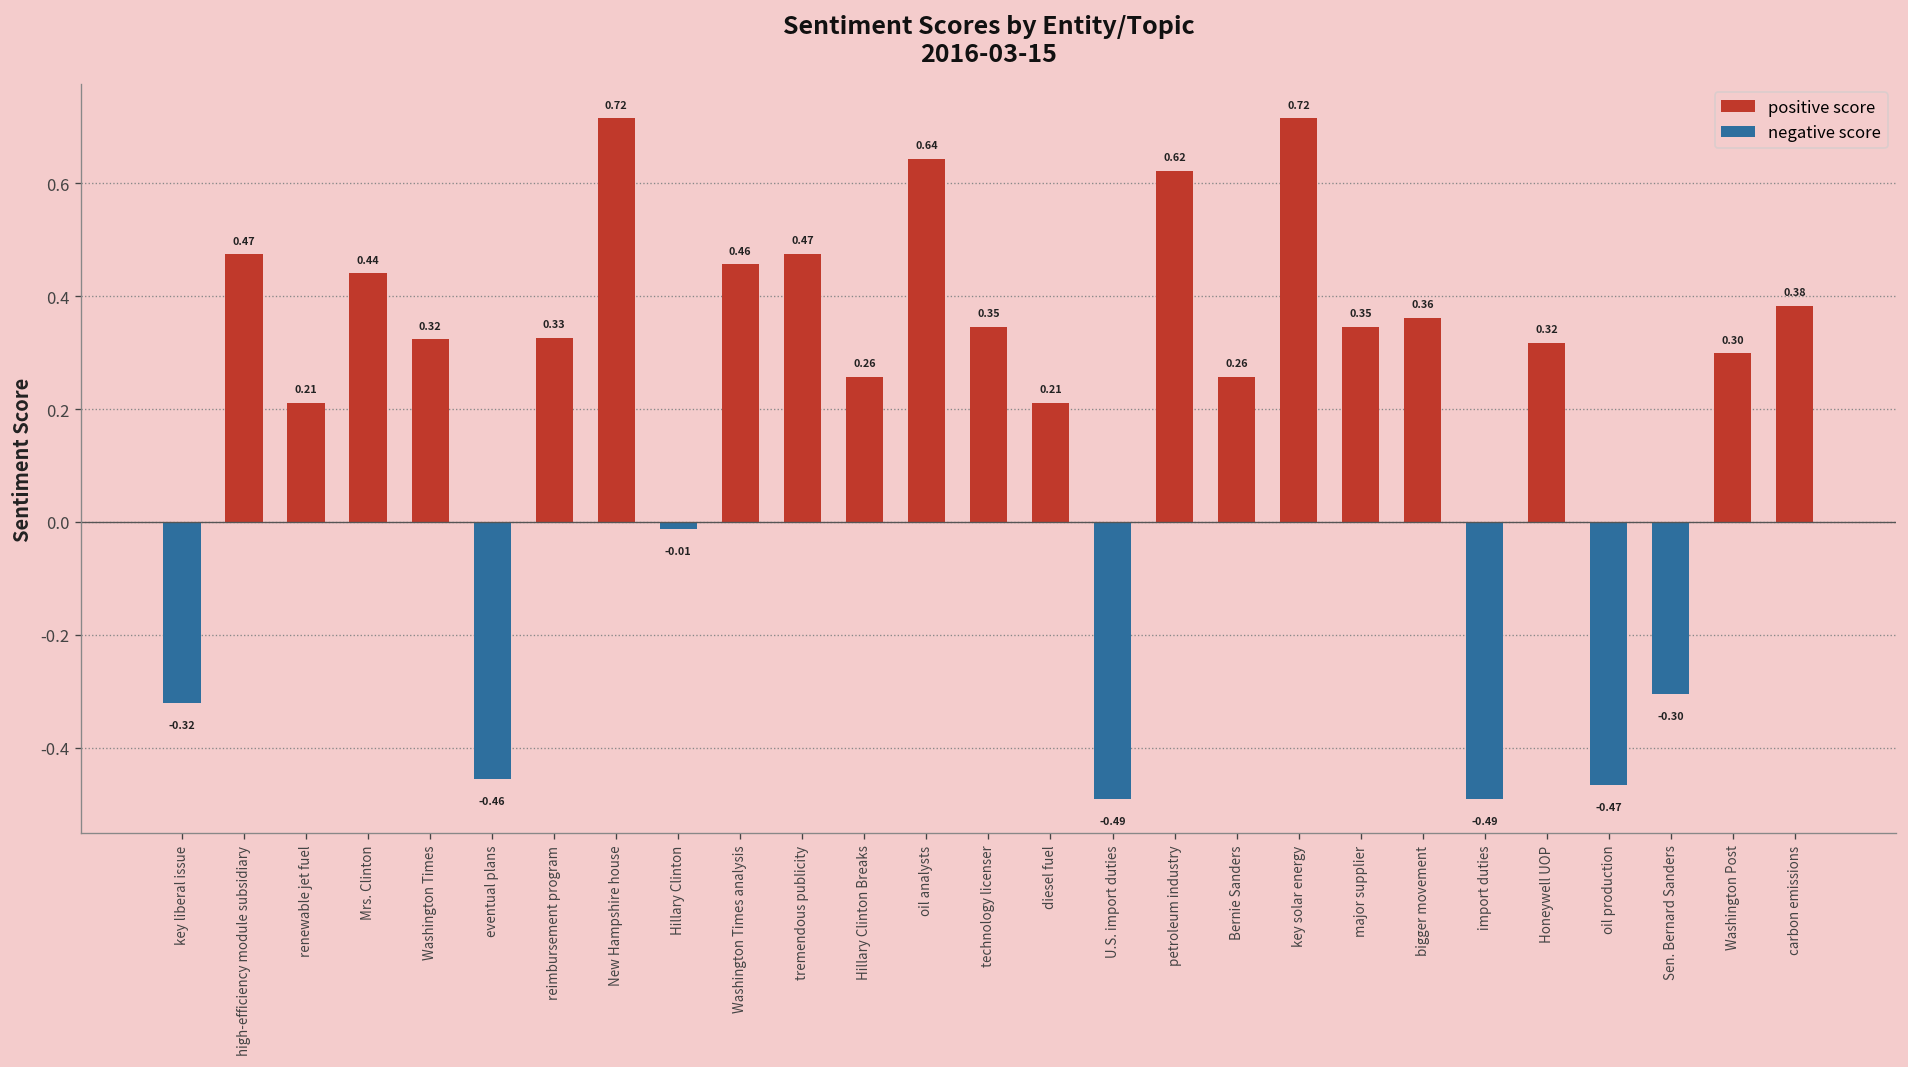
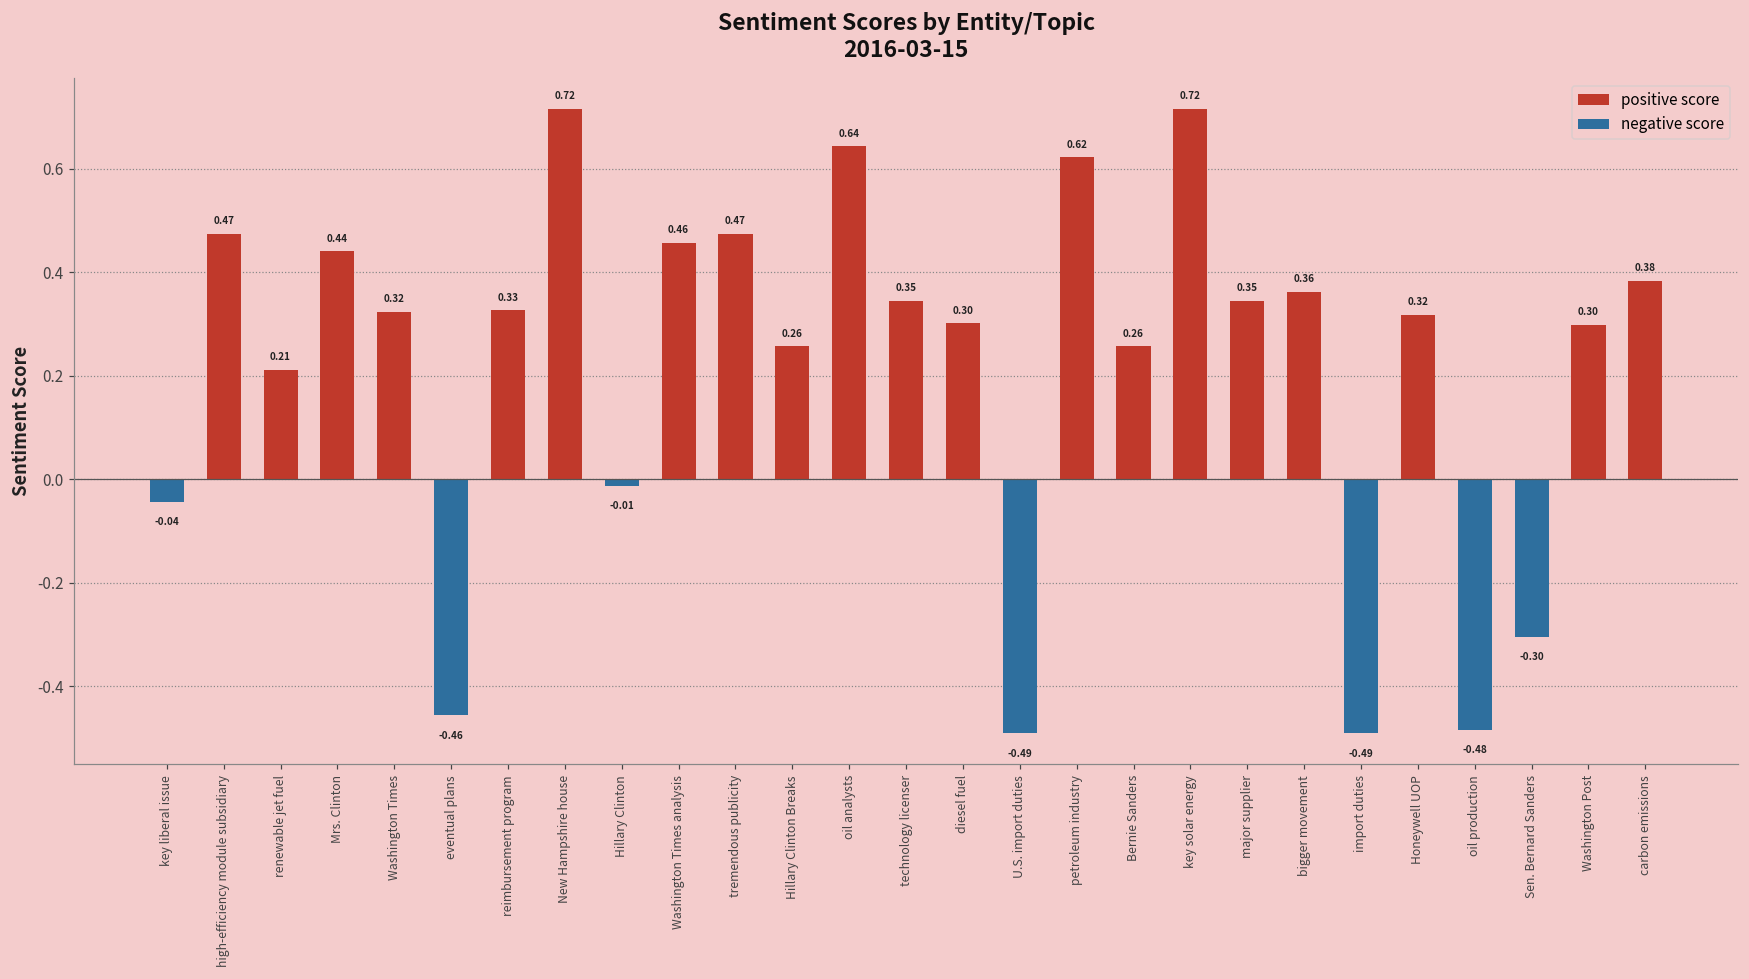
  {
    "positive score": {
      "high-efficiency module subsidiary": 0.47,
      "renewable jet fuel": 0.21,
      "Mrs. Clinton": 0.44,
      "Washington Times": 0.32,
      "reimbursement program": 0.33,
      "New Hampshire house": 0.72,
      "Washington Times analysis": 0.46,
      "tremendous publicity": 0.47,
      "Hillary Clinton Breaks": 0.26,
      "oil analysts": 0.64,
      "technology licenser": 0.35,
-     "diesel fuel": 0.21,
+     "diesel fuel": 0.30,
      "petroleum industry": 0.62,
      "Bernie Sanders": 0.26,
      "key solar energy": 0.72,
      "major supplier": 0.35,
      "bigger movement": 0.36,
      "Honeywell UOP": 0.32,
      "Washington Post": 0.30,
      "carbon emissions": 0.38
    },
    "negative score": {
-     "key liberal issue": -0.32,
+     "key liberal issue": -0.04,
      "eventual plans": -0.46,
      "Hillary Clinton": -0.01,
      "U.S. import duties": -0.49,
      "import duties": -0.49,
-     "oil production": -0.47,
+     "oil production": -0.48,
      "Sen. Bernard Sanders": -0.30
    }
  }
